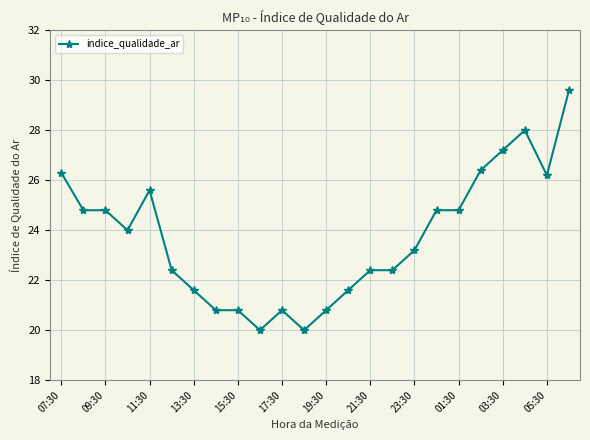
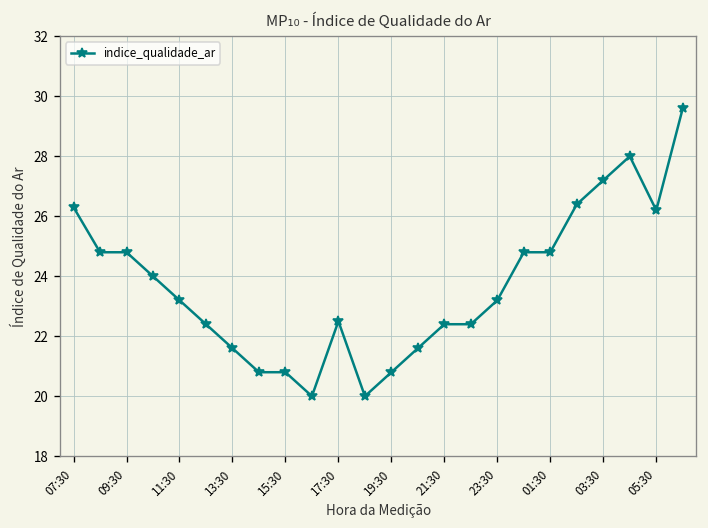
  {
    "07:30": 26.3,
    "09:30": 24.8,
-   "11:30": 25.6,
+   "11:30": 23.2,
    "13:30": 21.6,
    "15:30": 20.8,
-   "17:30": 20.8,
+   "17:30": 22.5,
    "19:30": 20.8,
    "21:30": 22.4,
    "23:30": 23.2,
    "01:30": 24.8,
    "03:30": 27.2,
    "05:30": 26.2
  }
